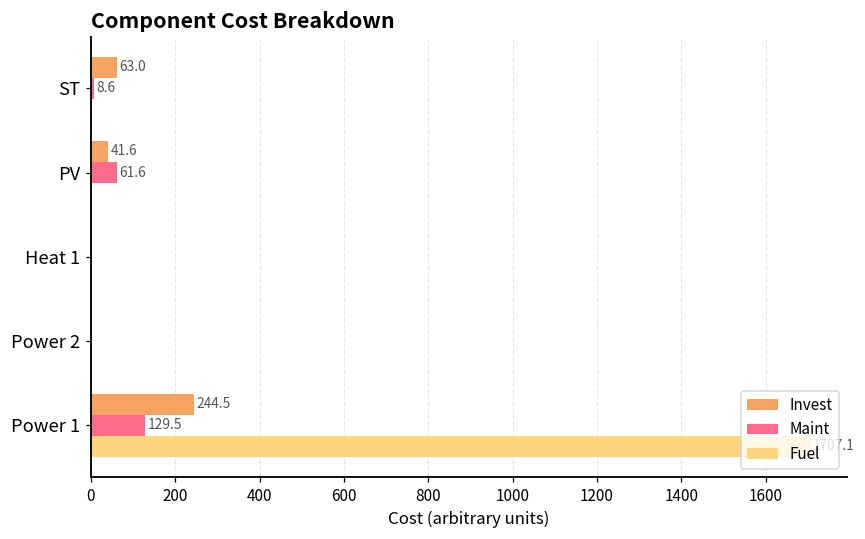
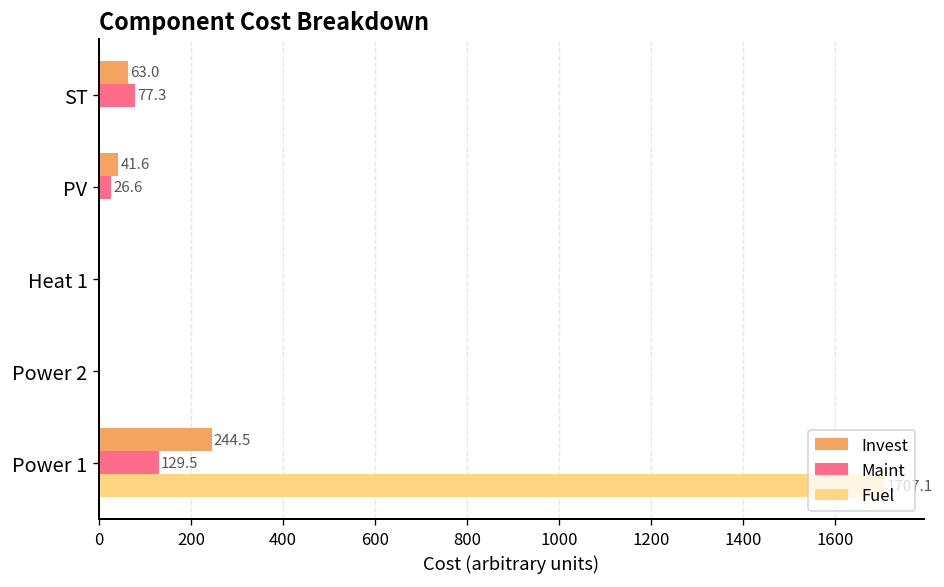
  {
    "Maint": {
-     "ST": 8.6,
-     "PV": 61.6,
+     "ST": 77.3,
+     "PV": 26.6,
      "Power 1": 129.5
    }
  }
